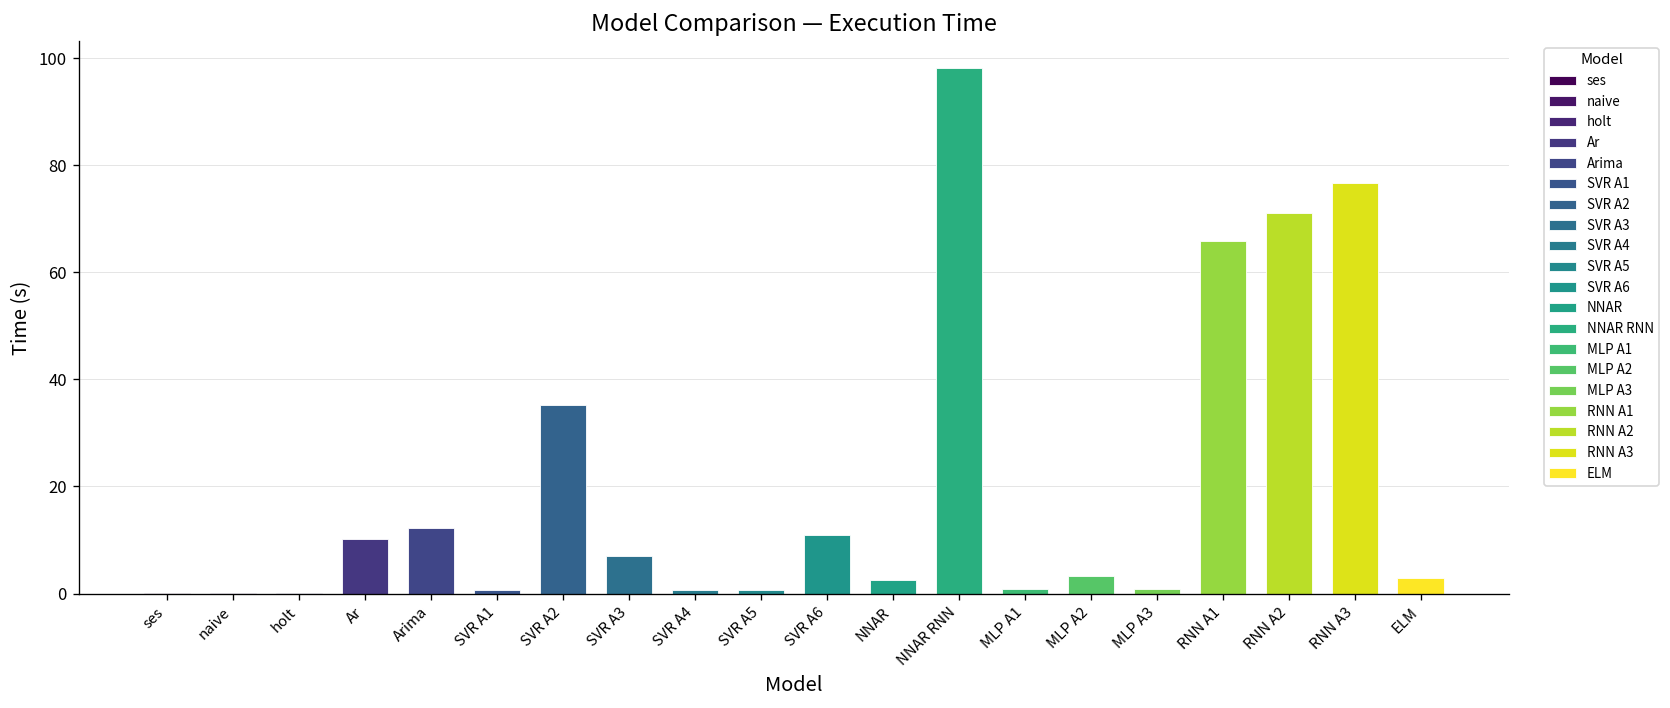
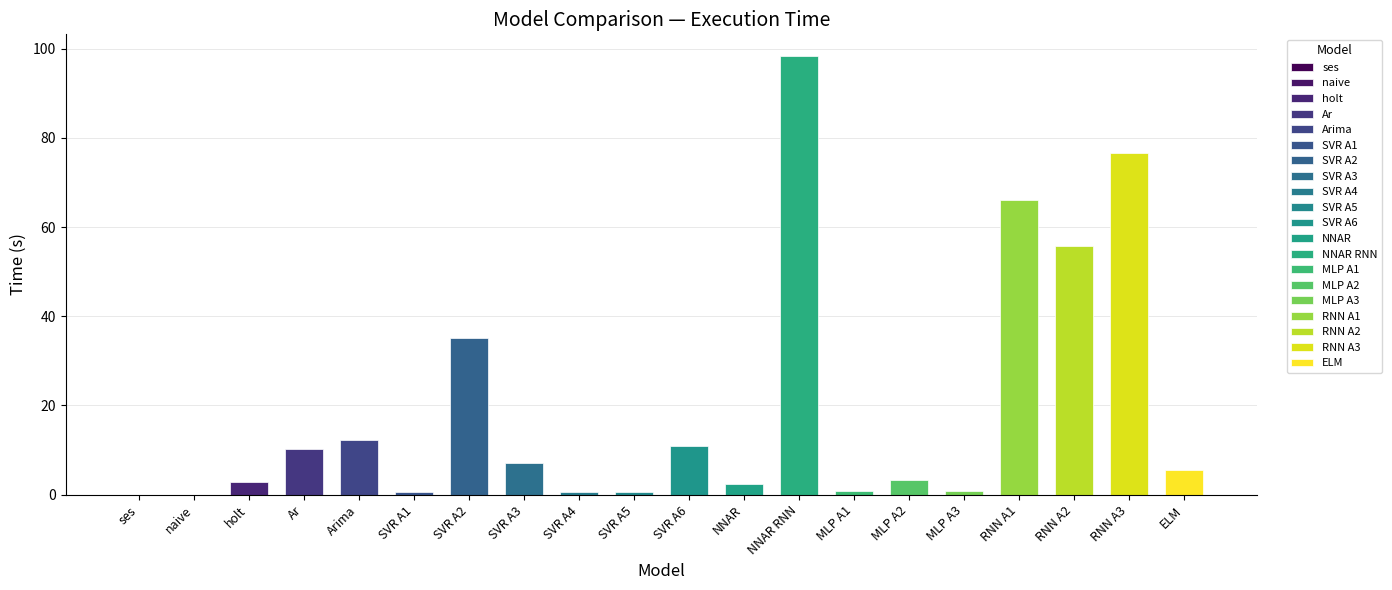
  {
-   "holt": 0,
+   "holt": 3,
    "Ar": 10,
    "Arima": 12,
    "SVR A1": 1,
    "SVR A2": 35,
    "SVR A3": 7,
    "SVR A4": 1,
    "SVR A5": 1,
    "SVR A6": 11,
    "NNAR": 2,
    "NNAR RNN": 98,
    "MLP A1": 1,
    "MLP A2": 3,
    "MLP A3": 1,
    "RNN A1": 66,
-   "RNN A2": 71,
+   "RNN A2": 56,
    "RNN A3": 77,
-   "ELM": 3
+   "ELM": 6
  }
